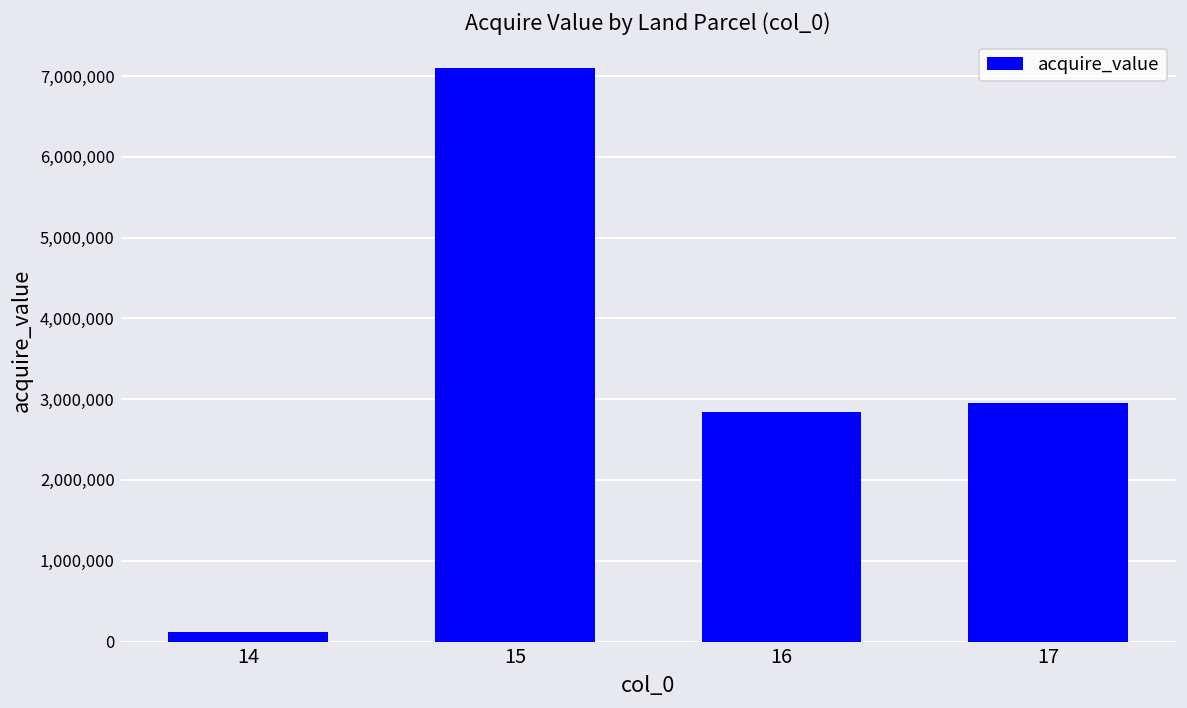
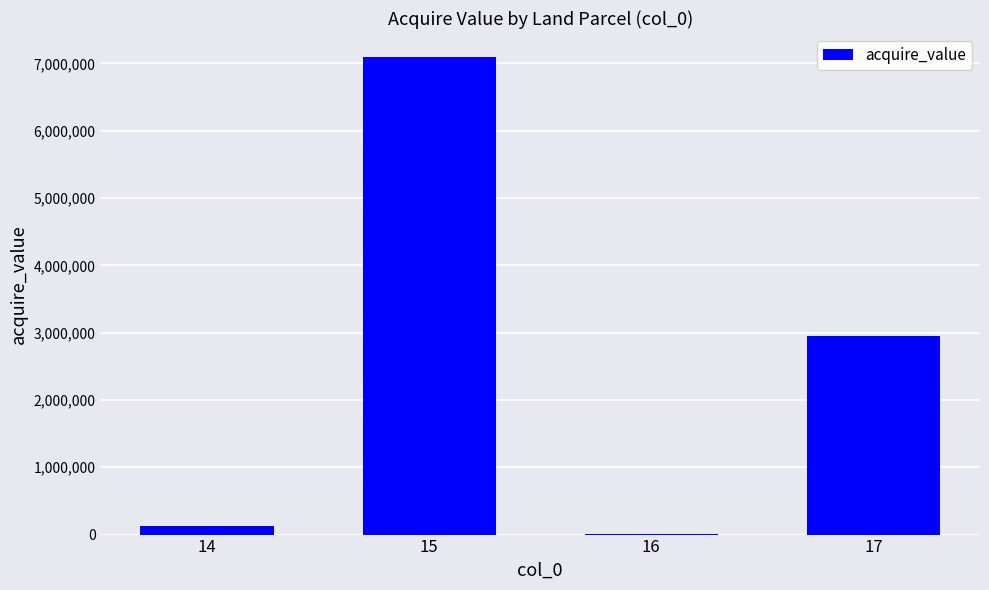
  {
    "14": "100,000",
    "15": "7,100,000",
-   "16": "2,800,000",
+   "16": "0",
    "17": "3,000,000"
  }
